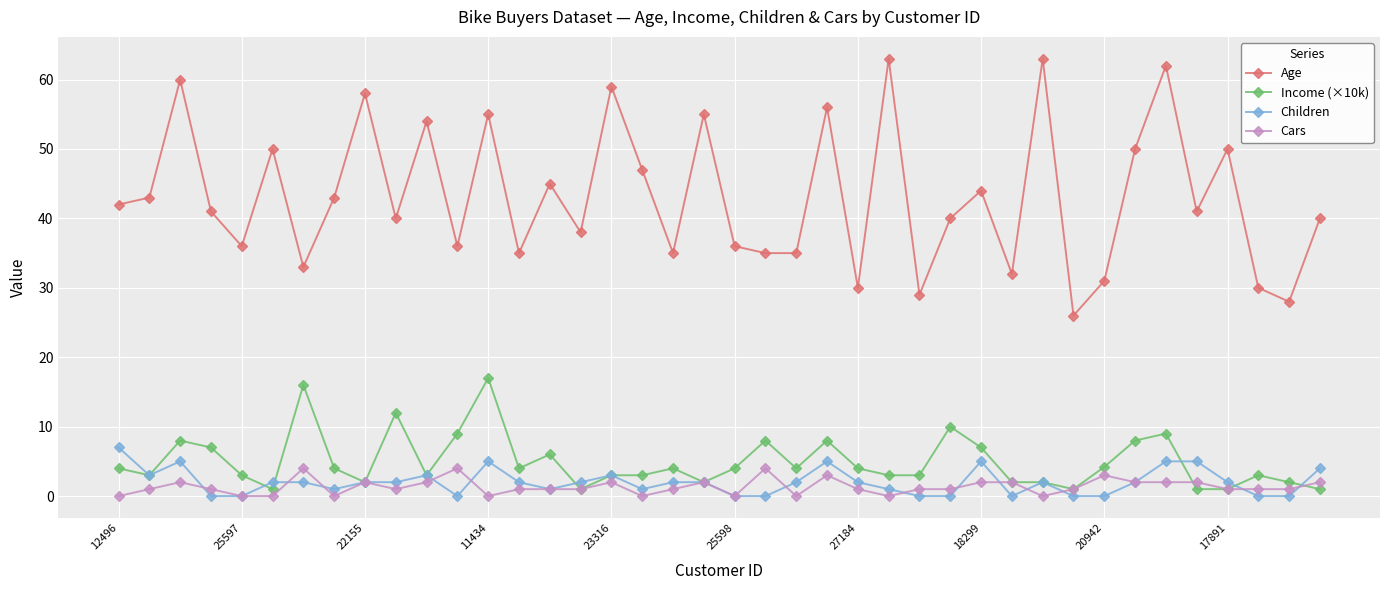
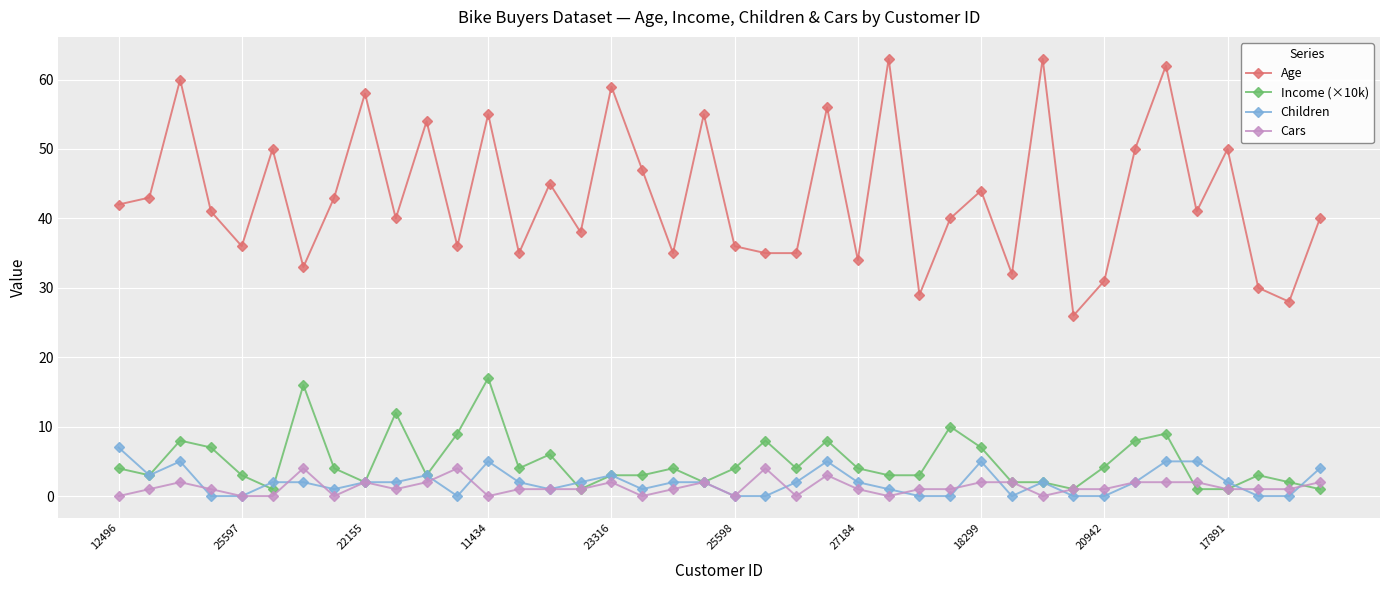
  {
    "Age": {
      "12496": 42,
      "25597": 36,
      "22155": 58,
      "11434": 55,
      "23316": 59,
      "25598": 36,
-     "27184": 30,
+     "27184": 34,
      "18299": 44,
      "20942": 31,
      "17891": 50
    },
    "Income (×10k)": {
      "12496": 4,
      "25597": 3,
      "11434": 17,
      "25598": 4,
      "27184": 4,
      "18299": 7,
      "20942": 4
    },
    "Children": {
      "12496": 7,
      "11434": 5,
      "27184": 2,
      "18299": 5,
      "20942": 0,
      "17891": 2
    },
    "Cars": {
      "12496": 0,
      "11434": 0,
      "23316": 2,
      "27184": 1,
      "18299": 2,
-     "20942": 3
+     "20942": 1
    }
  }
